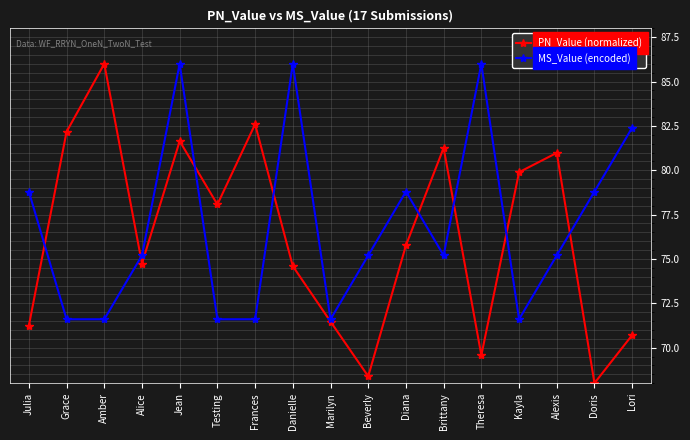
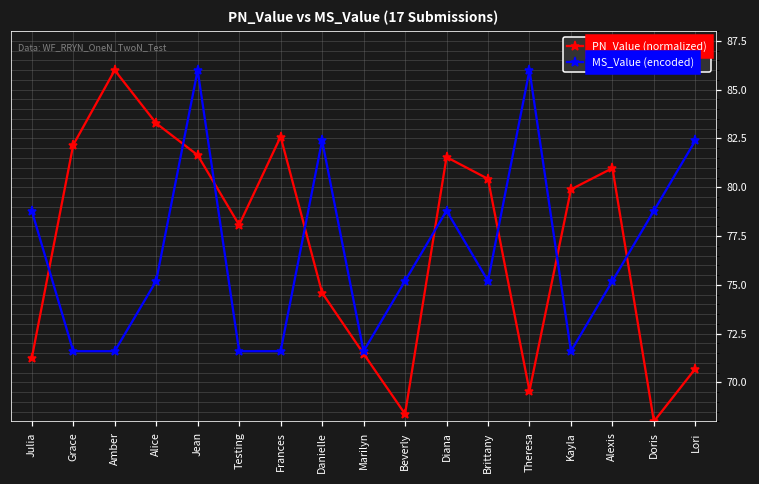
  {
    "PN_Value (normalized)": {
      "Julia": 71.2,
      "Grace": 82.2,
      "Amber": 86.0,
-     "Alice": 74.7,
+     "Alice": 83.3,
      "Jean": 81.6,
      "Testing": 78.1,
      "Frances": 82.6,
      "Danielle": 74.6,
      "Beverly": 68.4,
-     "Diana": 75.8,
-     "Brittany": 81.3,
+     "Diana": 81.5,
+     "Brittany": 80.4,
      "Theresa": 69.6,
      "Kayla": 79.9,
      "Alexis": 81.0,
      "Doris": 68.0,
      "Lori": 70.7
    },
    "MS_Value (encoded)": {
      "Julia": 78.8,
      "Grace": 71.6,
      "Amber": 71.6,
      "Alice": 75.2,
      "Jean": 86.0,
      "Testing": 71.6,
      "Frances": 71.6,
-     "Danielle": 86.0,
+     "Danielle": 82.4,
      "Beverly": 75.2,
      "Diana": 78.8,
      "Brittany": 75.2,
      "Theresa": 86.0,
      "Kayla": 71.6,
      "Alexis": 75.2,
      "Doris": 78.8,
      "Lori": 82.4
    }
  }
